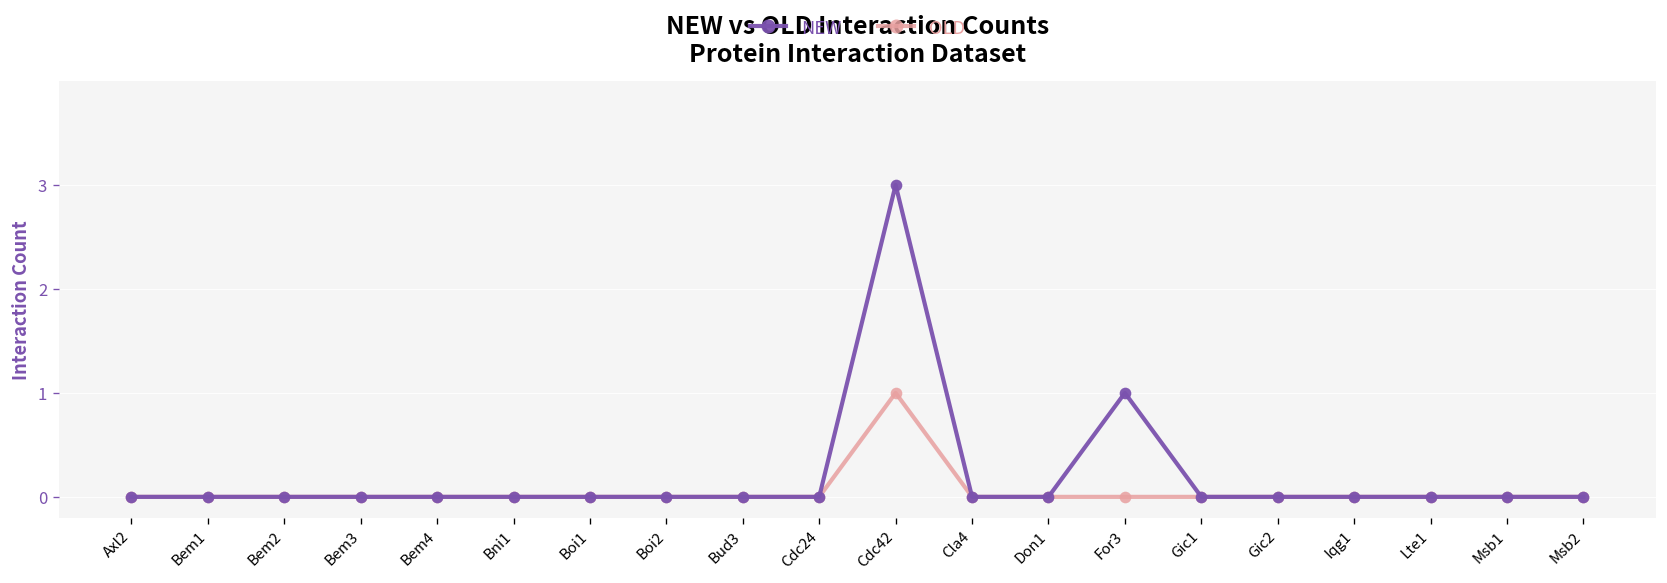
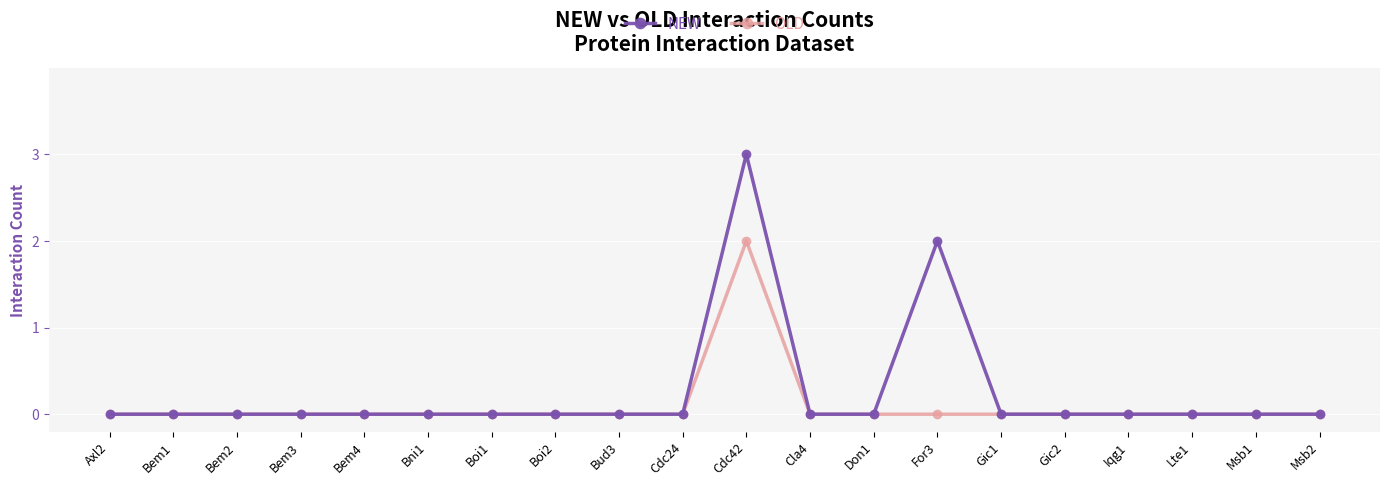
  {
    "NEW": {
      "Cdc42": 3,
-     "For3": 1
+     "For3": 2
    },
    "OLD": {
-     "Cdc42": 1,
+     "Cdc42": 2,
      "For3": 0
    }
  }
